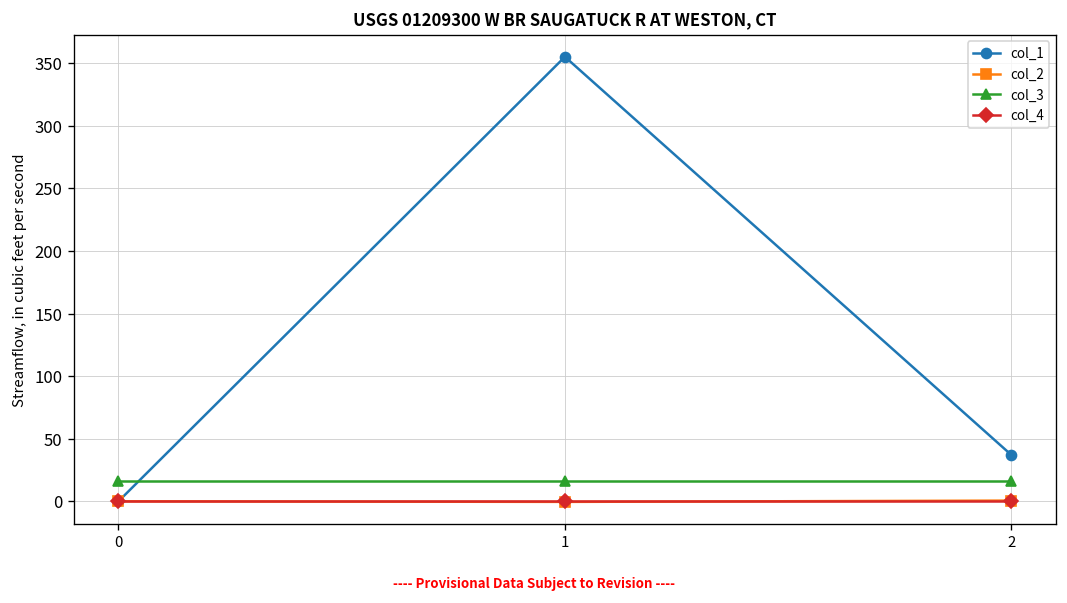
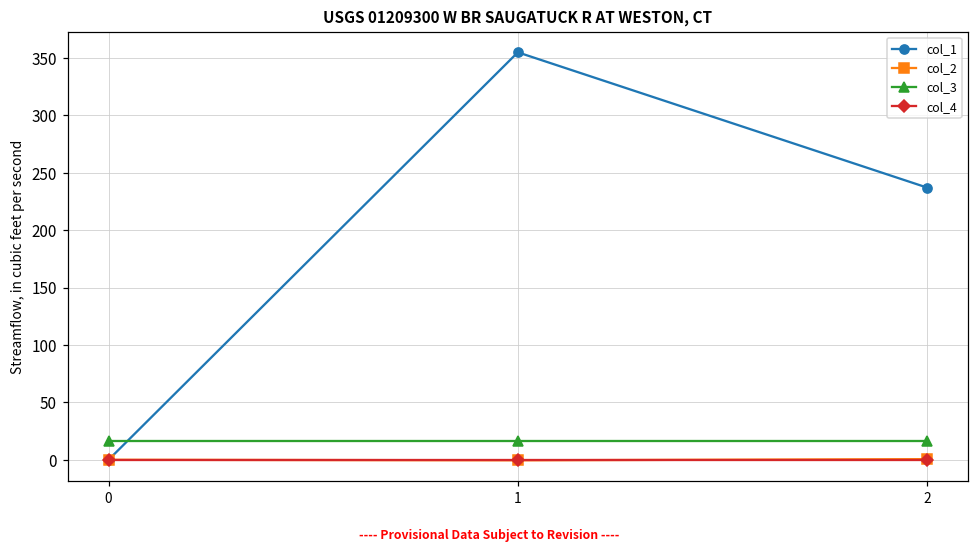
  {
    "col_1": {
      "1": 355,
-     "2": 37
+     "2": 237
    },
    "col_3": {
      "0": 16,
      "1": 16,
      "2": 16
    }
  }
